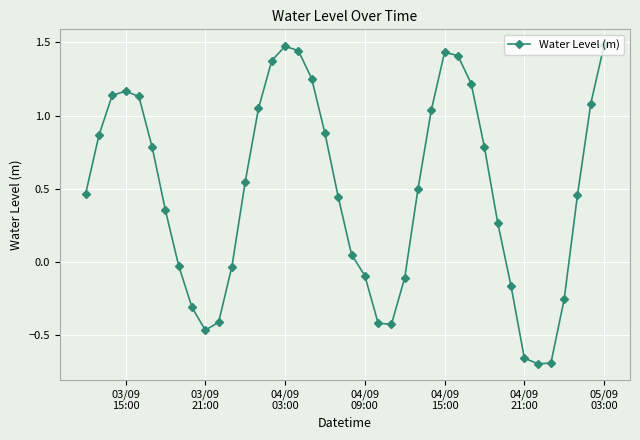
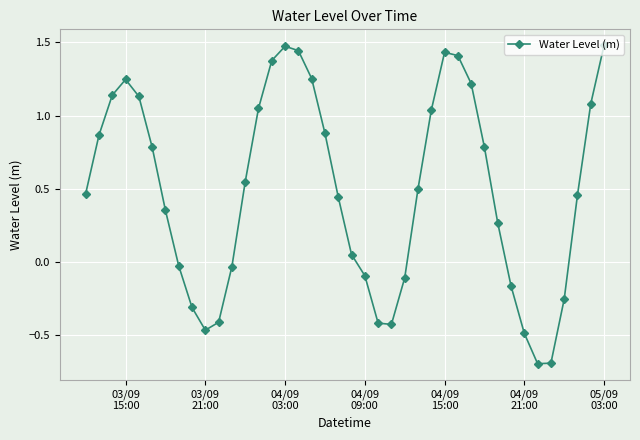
  {
-   "03/09 15:00": 1.17,
+   "03/09 15:00": 1.25,
    "03/09 21:00": -0.46,
    "04/09 03:00": 1.47,
    "04/09 09:00": -0.09,
    "04/09 15:00": 1.43,
-   "04/09 21:00": -0.66
+   "04/09 21:00": -0.49
  }
